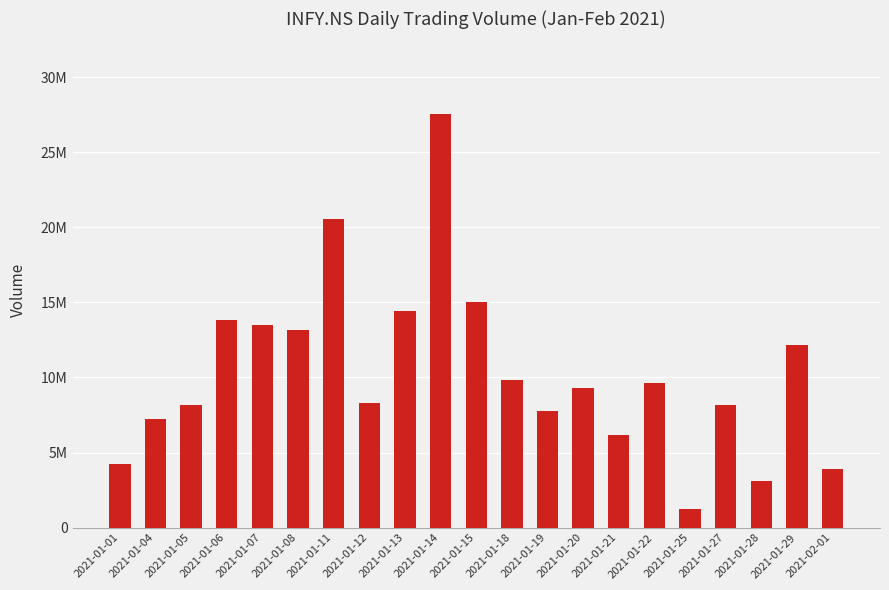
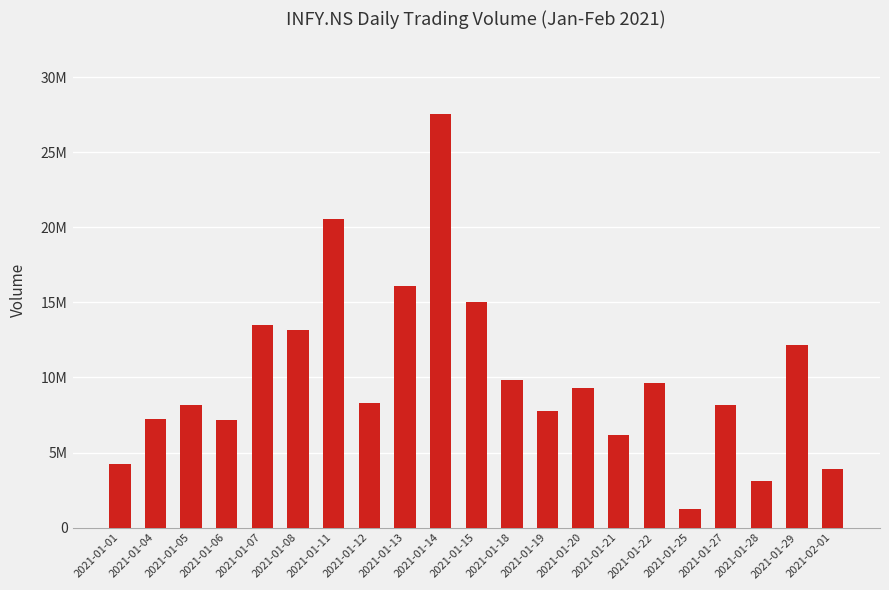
  {
    "2021-01-01": 4300000,
    "2021-01-04": 7200000,
    "2021-01-05": 8100000,
-   "2021-01-06": 13800000,
+   "2021-01-06": 7200000,
    "2021-01-07": 13500000,
    "2021-01-08": 13200000,
    "2021-01-11": 20500000,
    "2021-01-12": 8300000,
-   "2021-01-13": 14400000,
+   "2021-01-13": 16100000,
    "2021-01-14": 27500000,
    "2021-01-15": 15000000,
    "2021-01-18": 9900000,
    "2021-01-19": 7800000,
    "2021-01-20": 9300000,
    "2021-01-21": 6100000,
    "2021-01-22": 9600000,
    "2021-01-25": 1200000,
    "2021-01-27": 8100000,
    "2021-01-28": 3100000,
    "2021-01-29": 12200000,
    "2021-02-01": 3900000
  }
